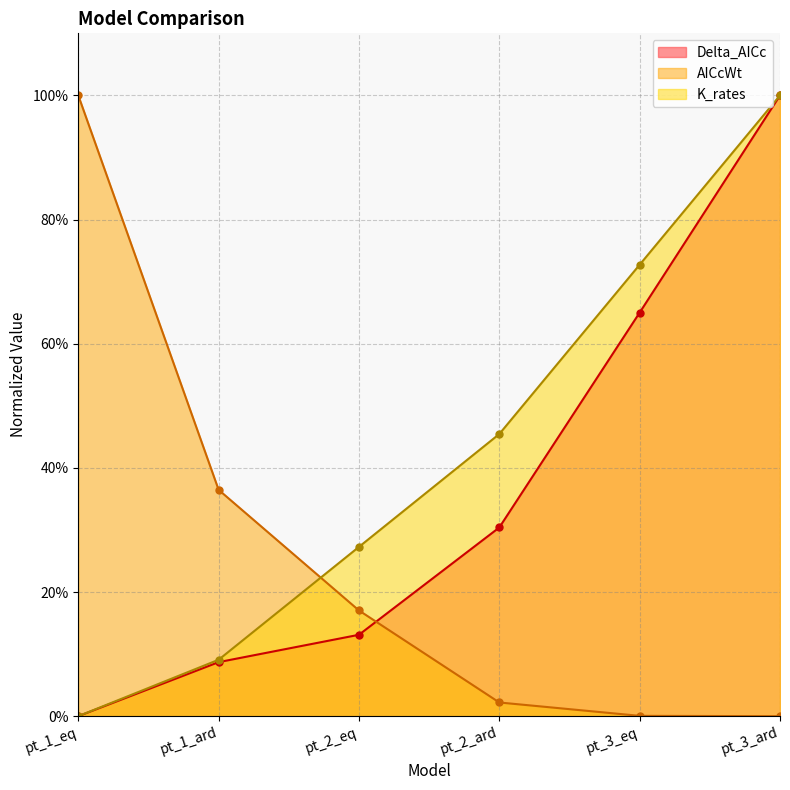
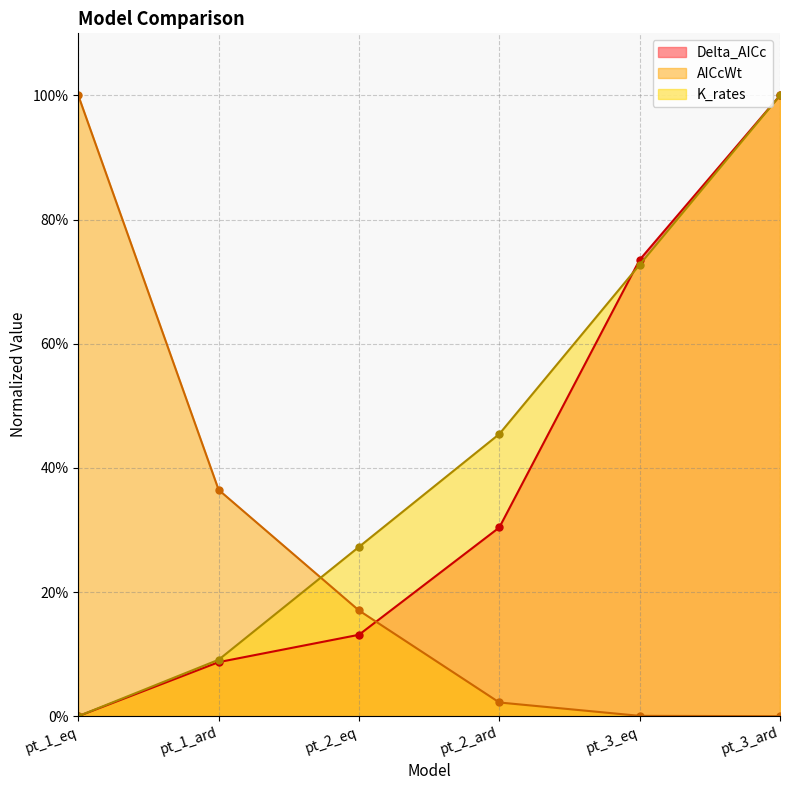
  {
    "Delta_AICc": {
      "pt_2_eq": "13%",
      "pt_2_ard": "30%",
-     "pt_3_eq": "65%"
+     "pt_3_eq": "74%"
    }
  }
